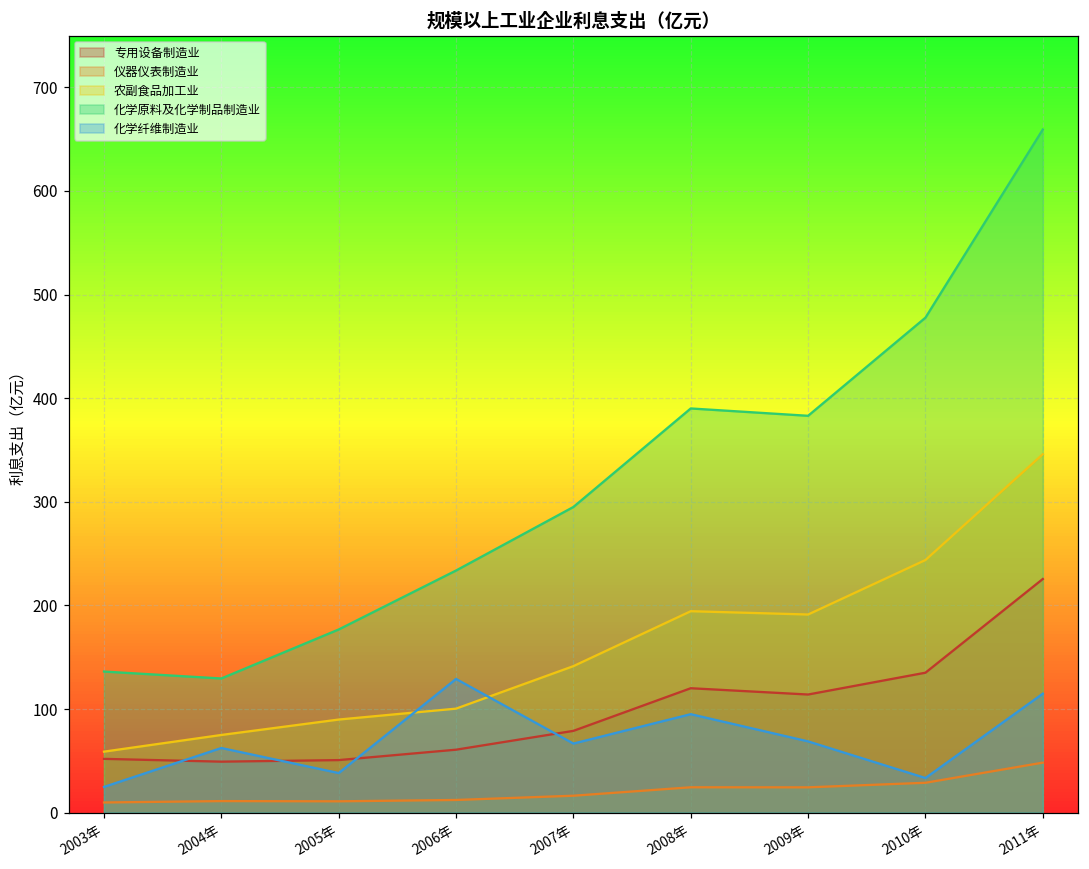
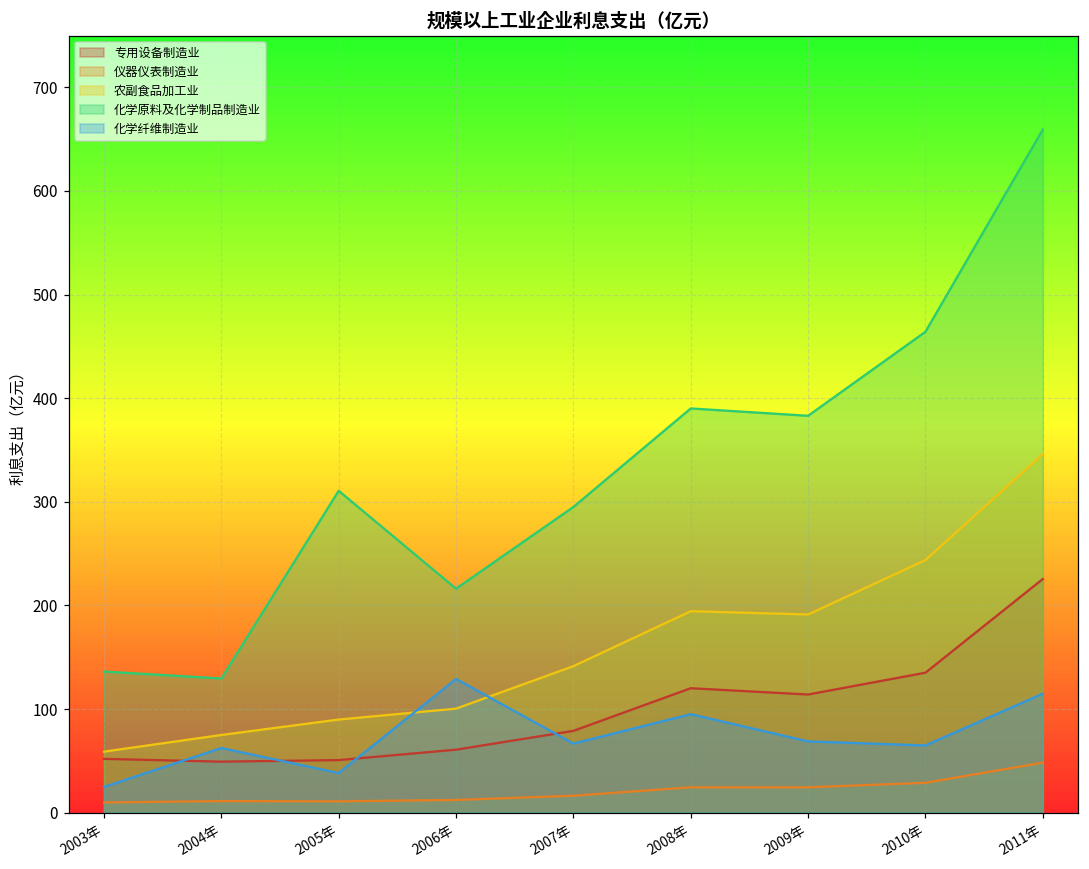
  {
    "化学原料及化学制品制造业": {
      "2003年": 140,
      "2004年": 130,
-     "2005年": 180,
-     "2006年": 230,
+     "2005年": 310,
+     "2006年": 220,
      "2007年": 300,
      "2008年": 390,
      "2009年": 380,
-     "2010年": 480,
+     "2010年": 460,
      "2011年": 660
    },
    "化学纤维制造业": {
      "2003年": 20,
      "2004年": 60,
      "2005年": 40,
      "2006年": 130,
      "2007年": 70,
      "2008年": 100,
      "2009年": 70,
-     "2010年": 30,
+     "2010年": 60,
      "2011年": 110
    }
  }
